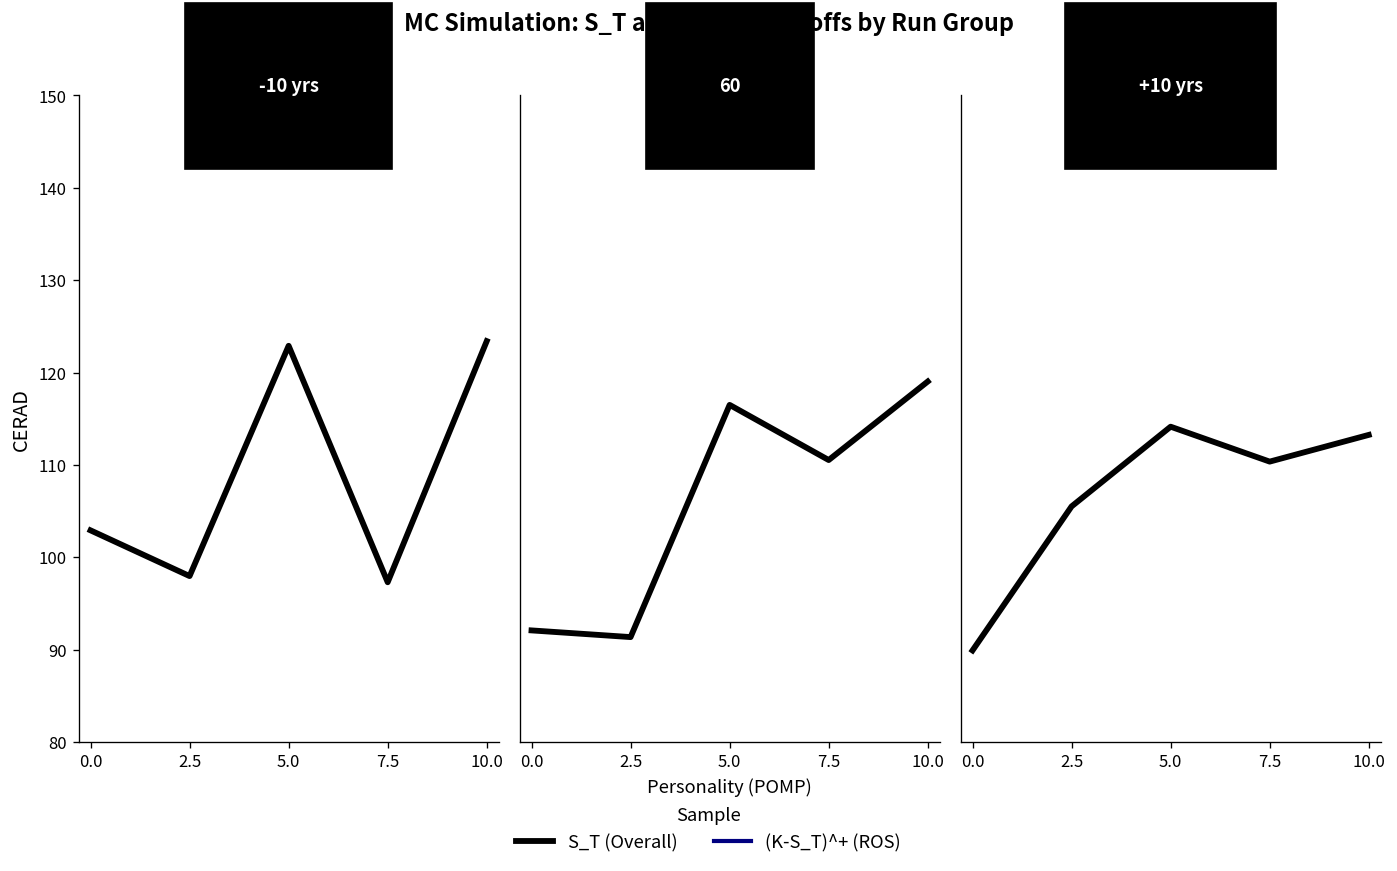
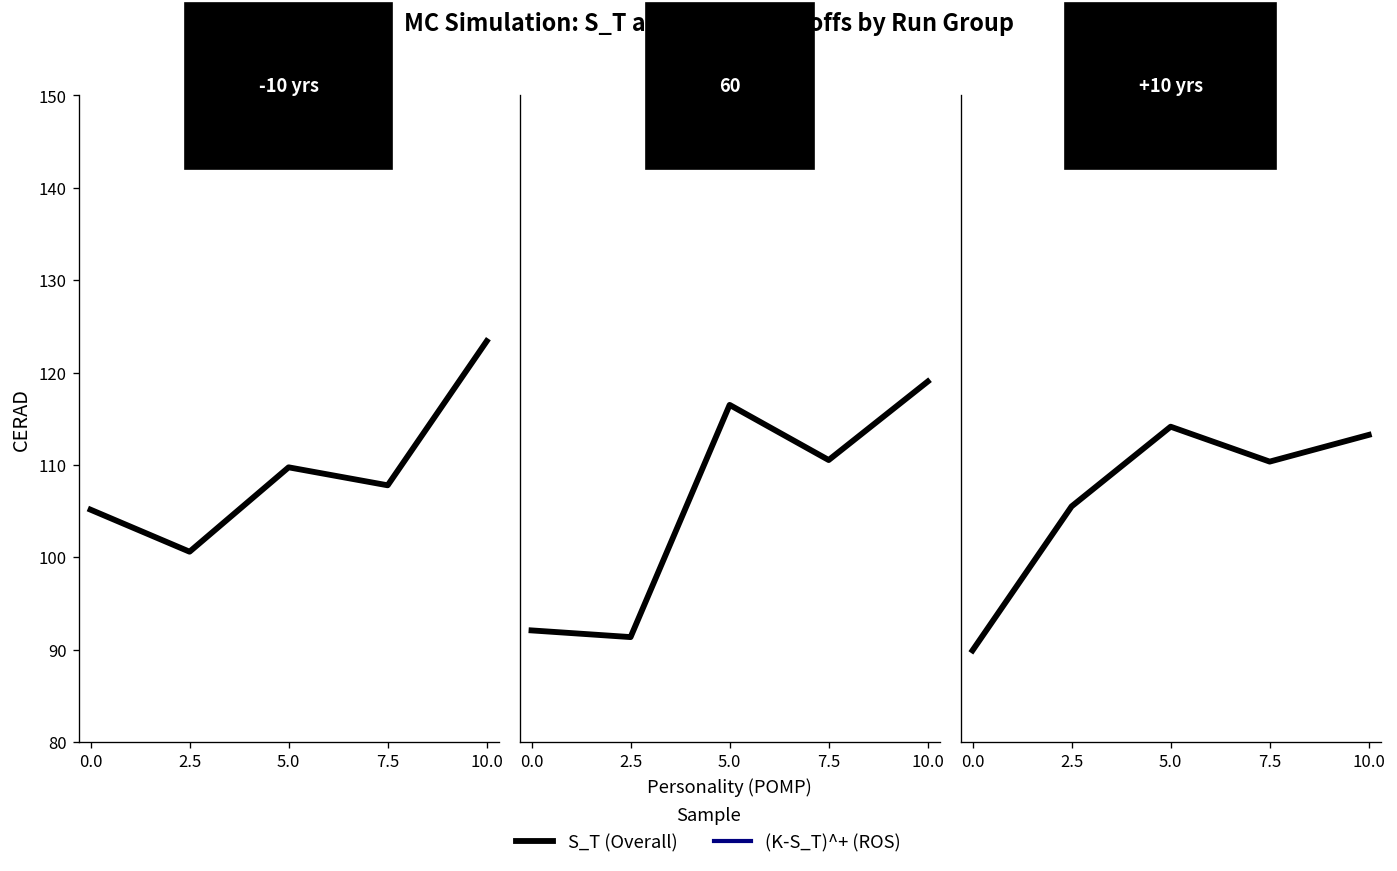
  {
    "-10 yrs": {
      "S_T (Overall)": {
-       "0.0": 103,
-       "2.5": 98,
-       "5.0": 123,
-       "7.5": 97,
+       "0.0": 105,
+       "2.5": 101,
+       "5.0": 110,
+       "7.5": 108,
        "10.0": 123
      }
    }
  }
